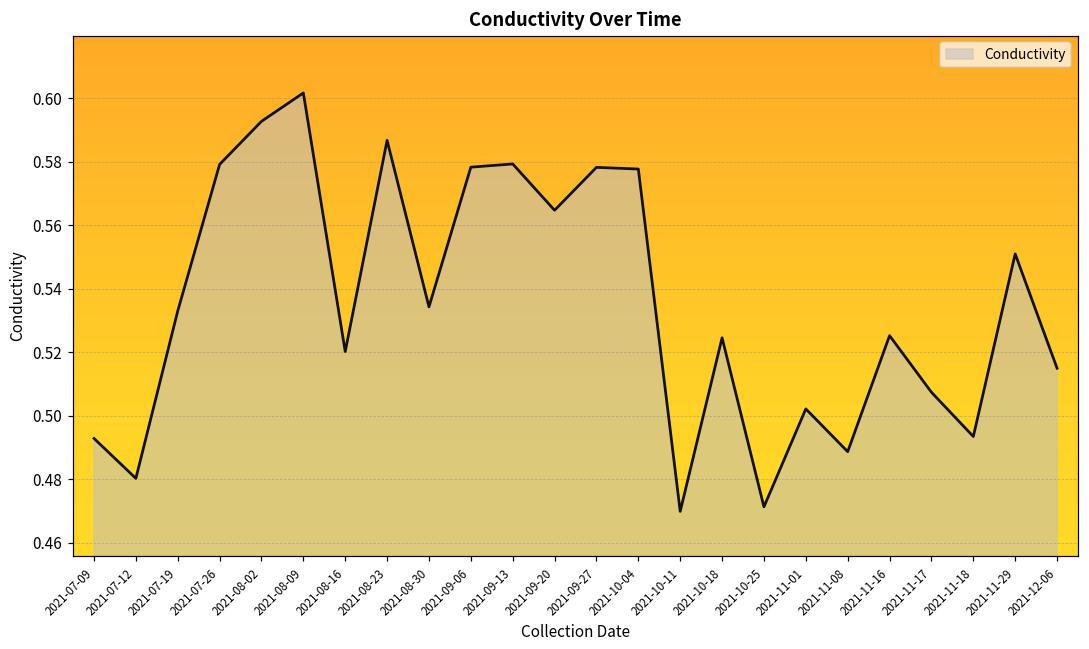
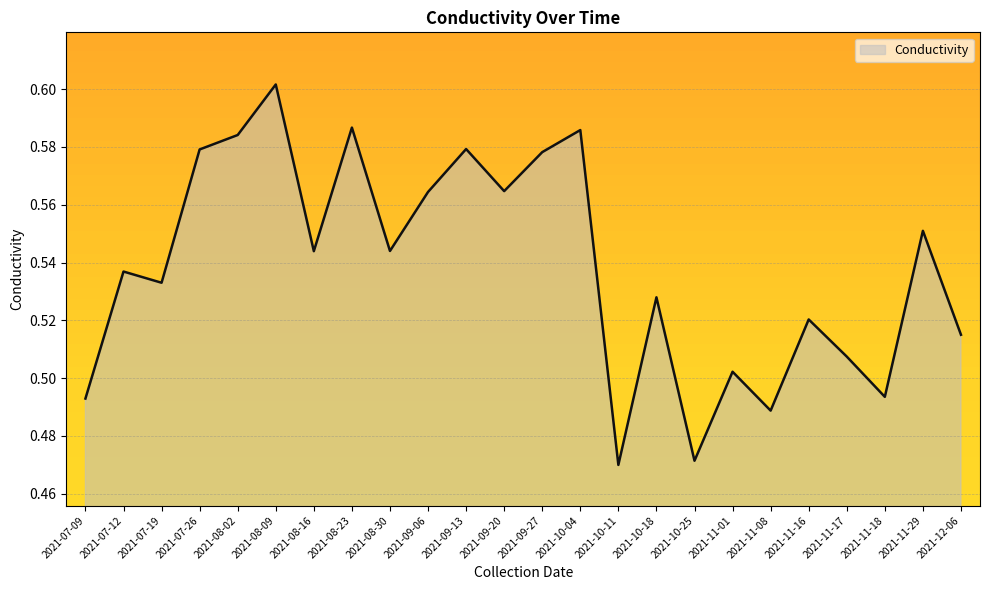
  {
    "2021-07-09": 0.493,
-   "2021-07-12": 0.480,
+   "2021-07-12": 0.537,
    "2021-07-19": 0.533,
    "2021-07-26": 0.579,
-   "2021-08-02": 0.593,
+   "2021-08-02": 0.584,
    "2021-08-09": 0.602,
-   "2021-08-16": 0.520,
+   "2021-08-16": 0.544,
    "2021-08-23": 0.587,
-   "2021-08-30": 0.534,
-   "2021-09-06": 0.578,
+   "2021-08-30": 0.544,
+   "2021-09-06": 0.564,
    "2021-09-13": 0.579,
    "2021-09-20": 0.565,
    "2021-09-27": 0.578,
-   "2021-10-04": 0.578,
+   "2021-10-04": 0.586,
    "2021-10-11": 0.470,
-   "2021-10-18": 0.525,
+   "2021-10-18": 0.528,
    "2021-10-25": 0.471,
    "2021-11-01": 0.502,
    "2021-11-08": 0.489,
-   "2021-11-16": 0.525,
+   "2021-11-16": 0.520,
    "2021-11-17": 0.507,
    "2021-11-18": 0.494,
    "2021-11-29": 0.551,
    "2021-12-06": 0.515
  }
